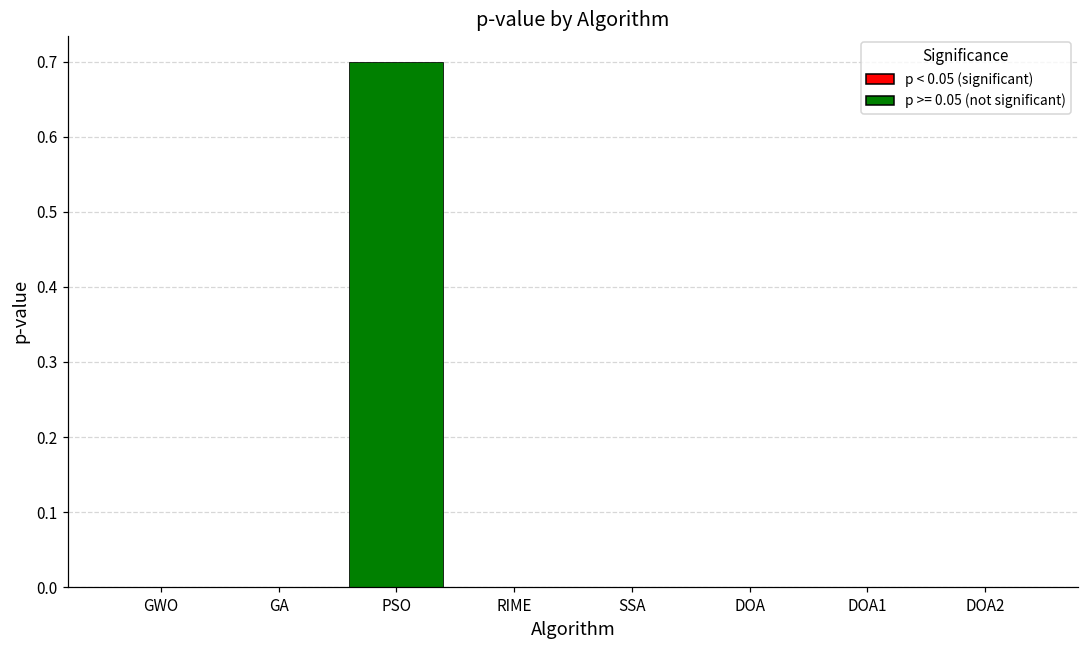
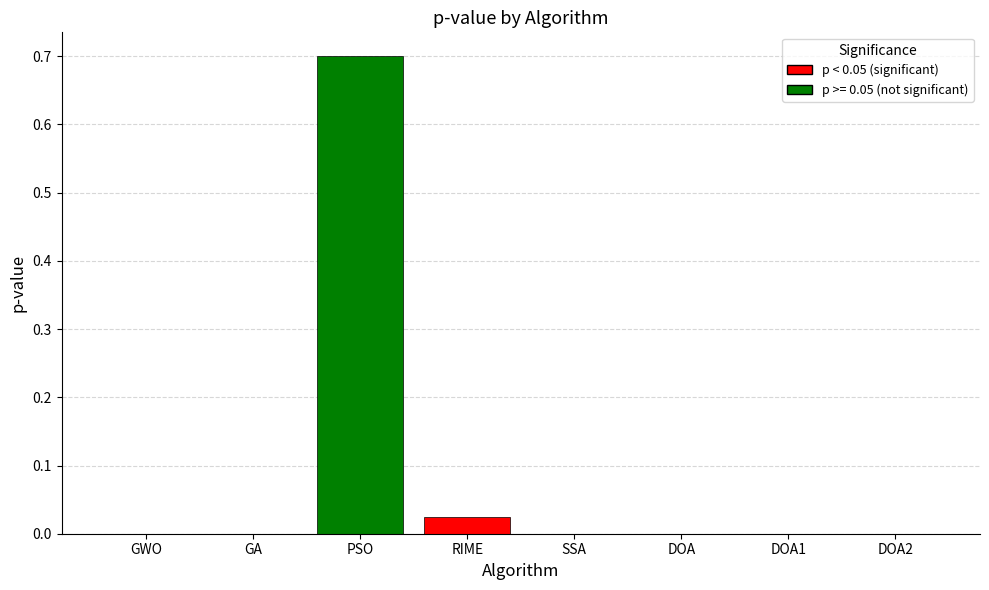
  {
    "PSO": 0.70,
-   "RIME": 0.00
+   "RIME": 0.03
  }
